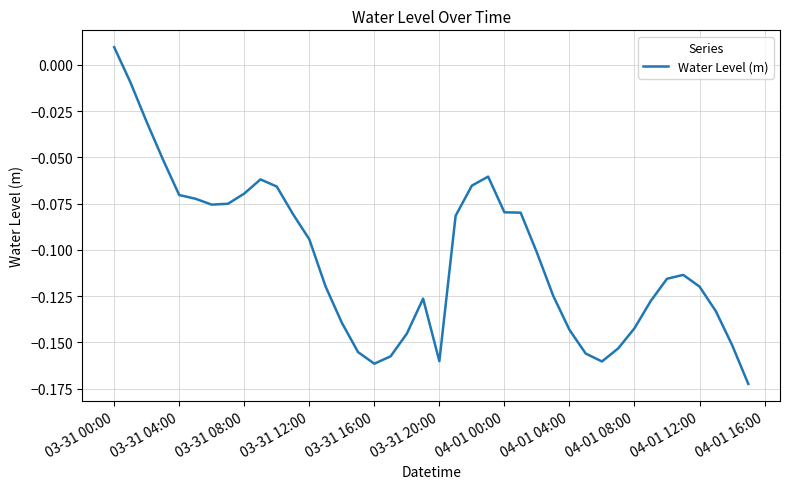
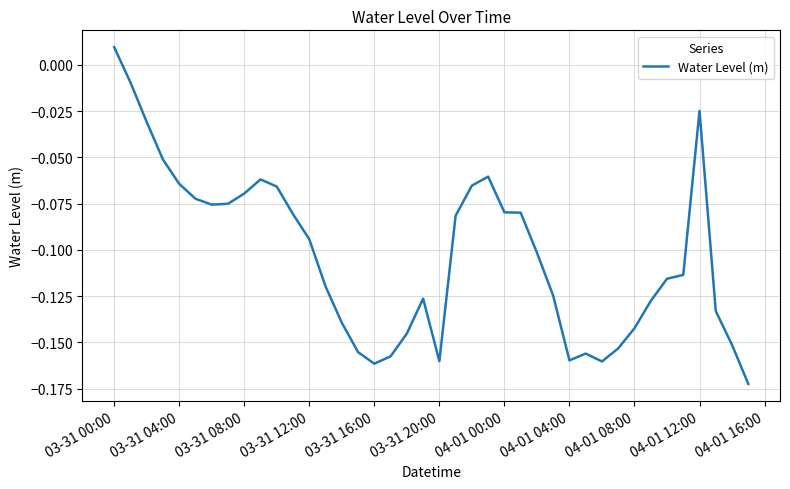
  {
    "03-31 00:00": 0.010,
-   "03-31 04:00": -0.070,
+   "03-31 04:00": -0.064,
    "03-31 08:00": -0.070,
    "03-31 12:00": -0.094,
    "03-31 16:00": -0.161,
    "03-31 20:00": -0.160,
    "04-01 00:00": -0.080,
-   "04-01 04:00": -0.143,
+   "04-01 04:00": -0.160,
    "04-01 08:00": -0.142,
-   "04-01 12:00": -0.120
+   "04-01 12:00": -0.025
  }
